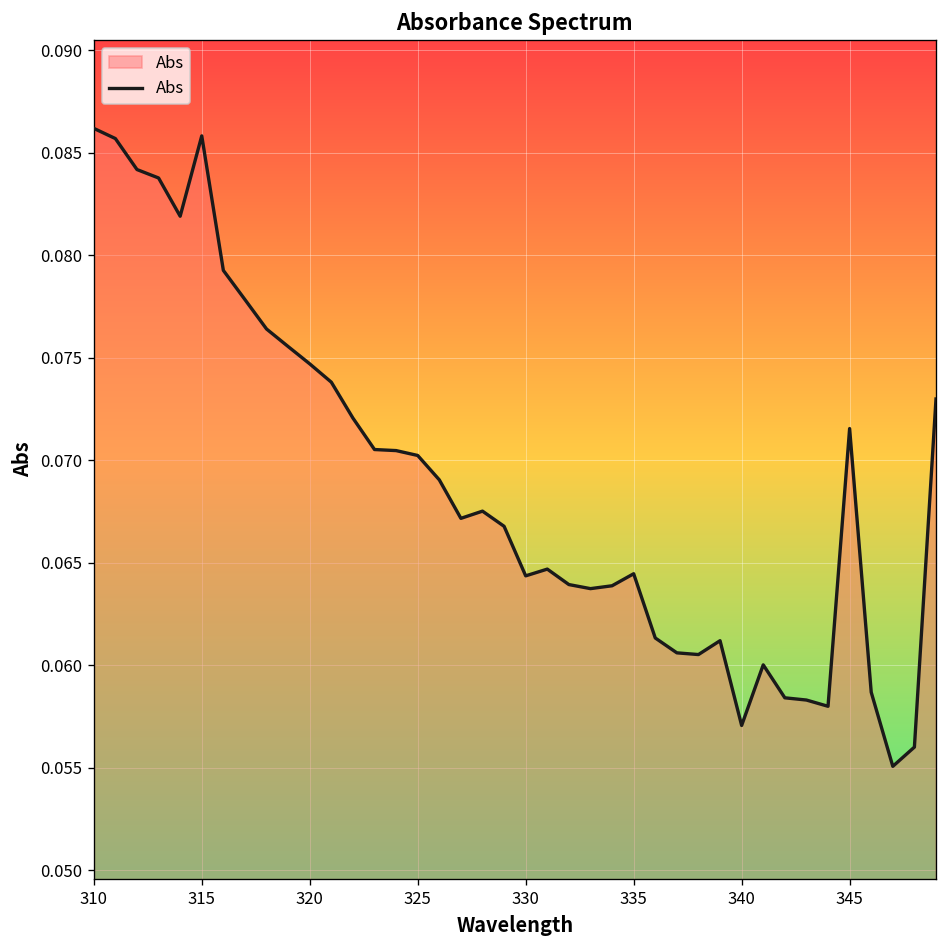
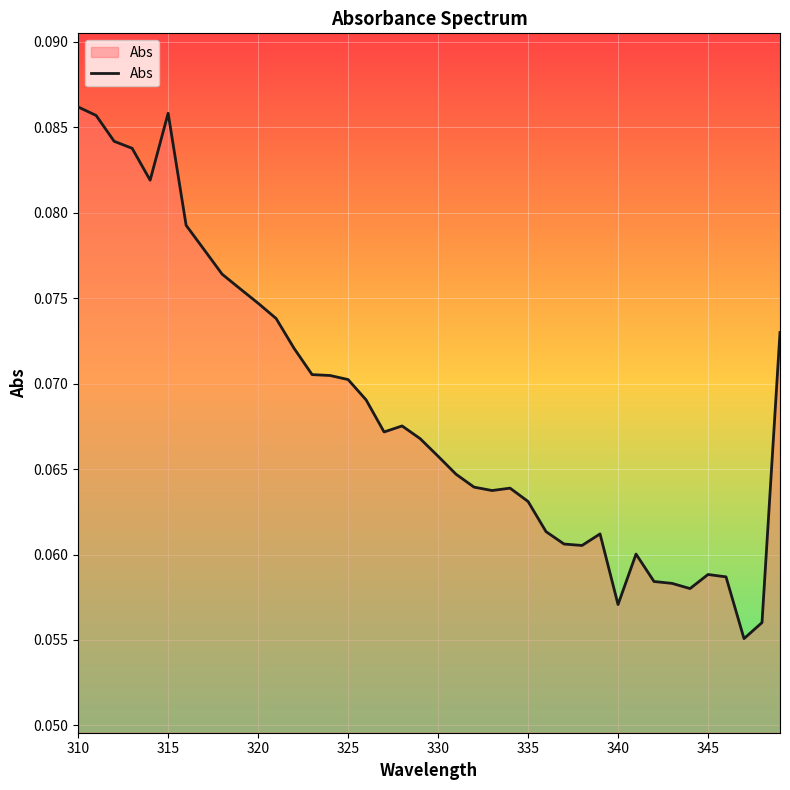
  {
    "310": 0.0862,
    "315": 0.0858,
    "320": 0.0747,
    "325": 0.0702,
-   "330": 0.0644,
-   "335": 0.0645,
+   "330": 0.0658,
+   "335": 0.0631,
    "340": 0.0571,
-   "345": 0.0716
+   "345": 0.0588
  }
